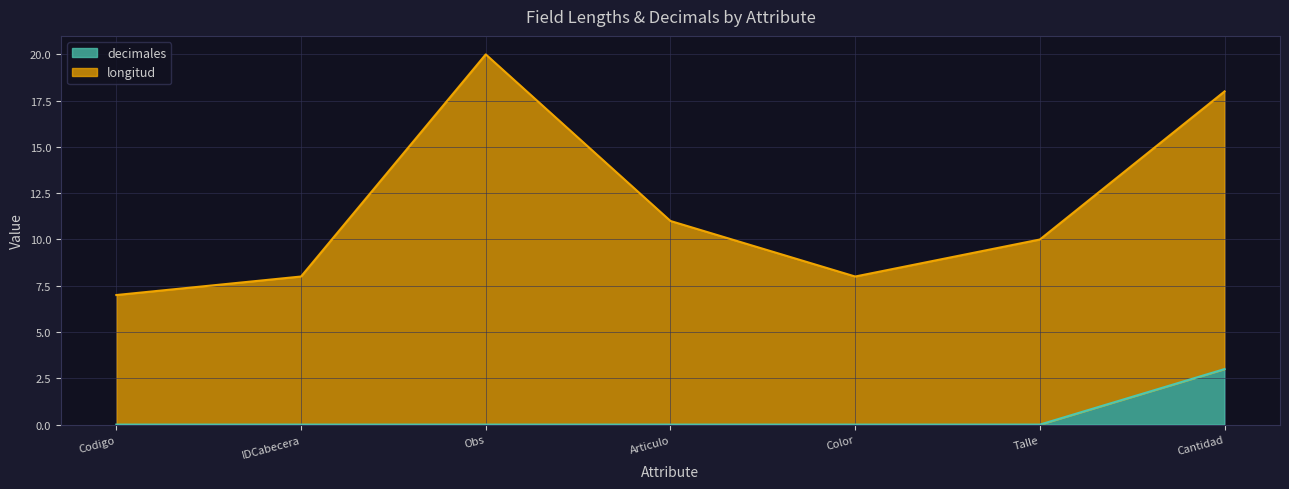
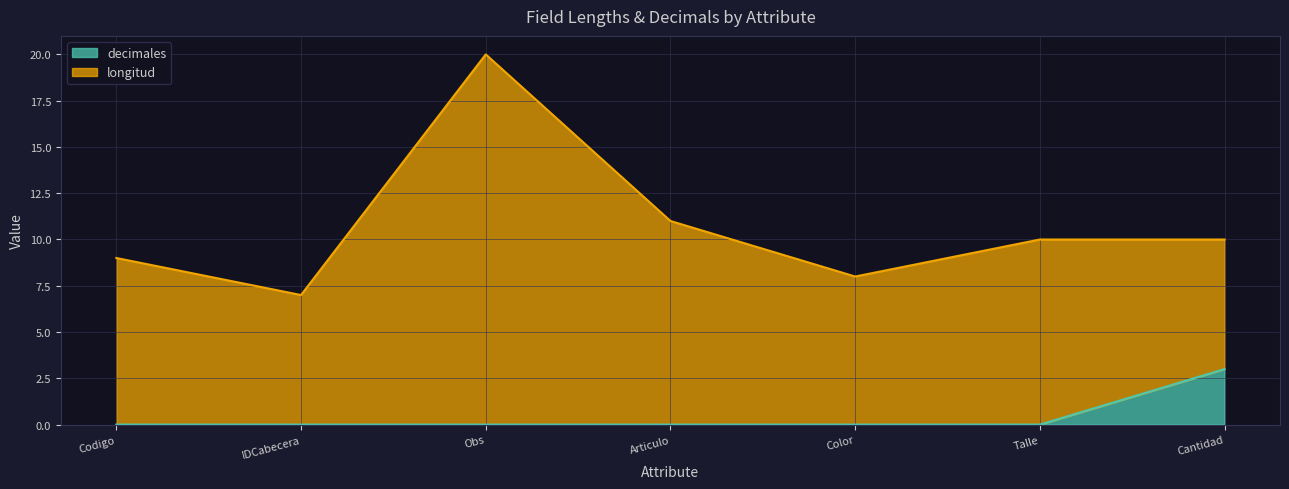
  {
    "decimales": {
      "Codigo": 0,
      "IDCabecera": 0,
      "Obs": 0,
      "Articulo": 0,
      "Color": 0,
      "Talle": 0,
      "Cantidad": 3
    },
    "longitud": {
-     "Codigo": 7,
-     "IDCabecera": 8,
+     "Codigo": 9,
+     "IDCabecera": 7,
      "Obs": 20,
      "Articulo": 11,
      "Color": 8,
      "Talle": 10,
-     "Cantidad": 15
+     "Cantidad": 7
    }
  }
